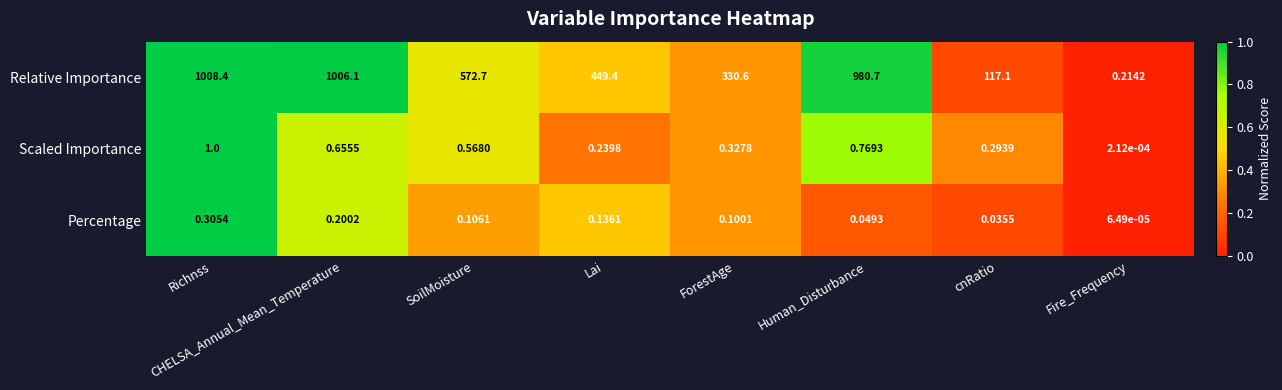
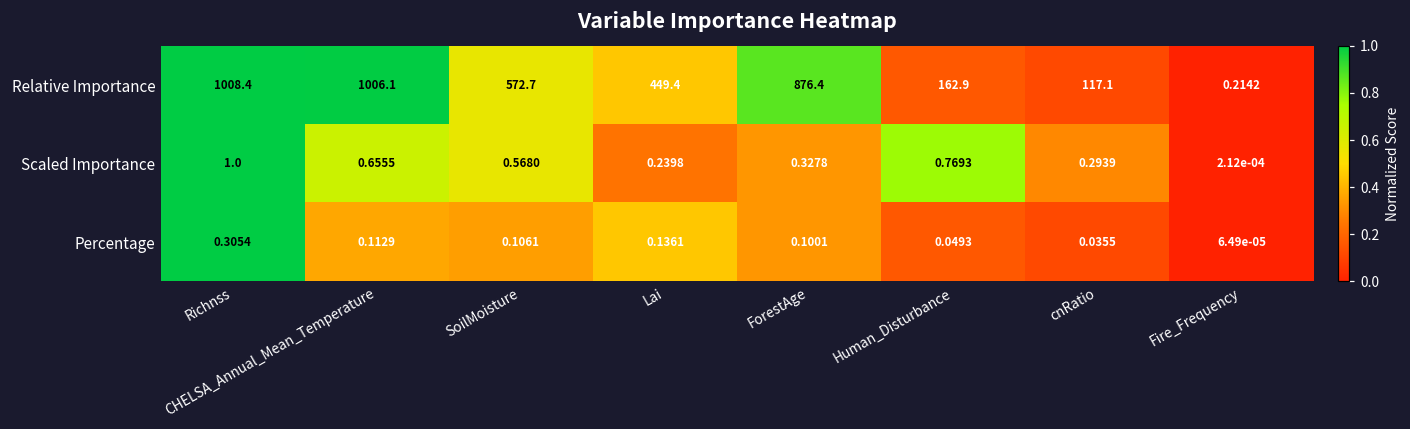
  {
    "Relative Importance": {
      "Richnss": "1008.4",
      "CHELSA_Annual_Mean_Temperature": "1006.1",
      "SoilMoisture": "572.7",
      "Lai": "449.4",
-     "ForestAge": "330.6",
-     "Human_Disturbance": "980.7",
+     "ForestAge": "876.4",
+     "Human_Disturbance": "162.9",
      "cnRatio": "117.1",
      "Fire_Frequency": "0.2142"
    },
    "Scaled Importance": {
      "Richnss": "1.0",
      "CHELSA_Annual_Mean_Temperature": "0.6555",
      "SoilMoisture": "0.5680",
      "Lai": "0.2398",
      "ForestAge": "0.3278",
      "Human_Disturbance": "0.7693",
      "cnRatio": "0.2939",
      "Fire_Frequency": "2.12e-04"
    },
    "Percentage": {
      "Richnss": "0.3054",
-     "CHELSA_Annual_Mean_Temperature": "0.2002",
+     "CHELSA_Annual_Mean_Temperature": "0.1129",
      "SoilMoisture": "0.1061",
      "Lai": "0.1361",
      "ForestAge": "0.1001",
      "Human_Disturbance": "0.0493",
      "cnRatio": "0.0355",
      "Fire_Frequency": "6.49e-05"
    }
  }
